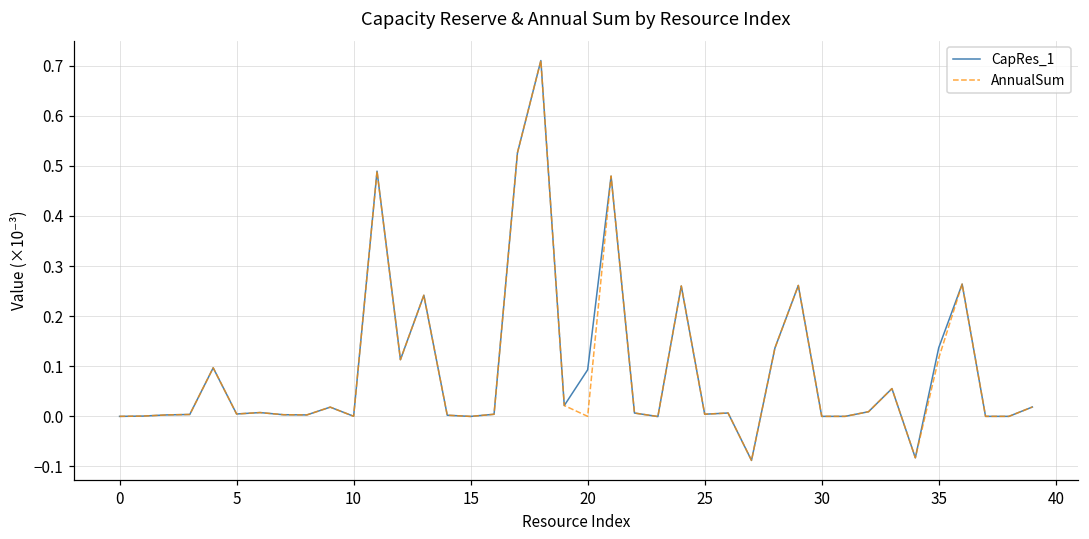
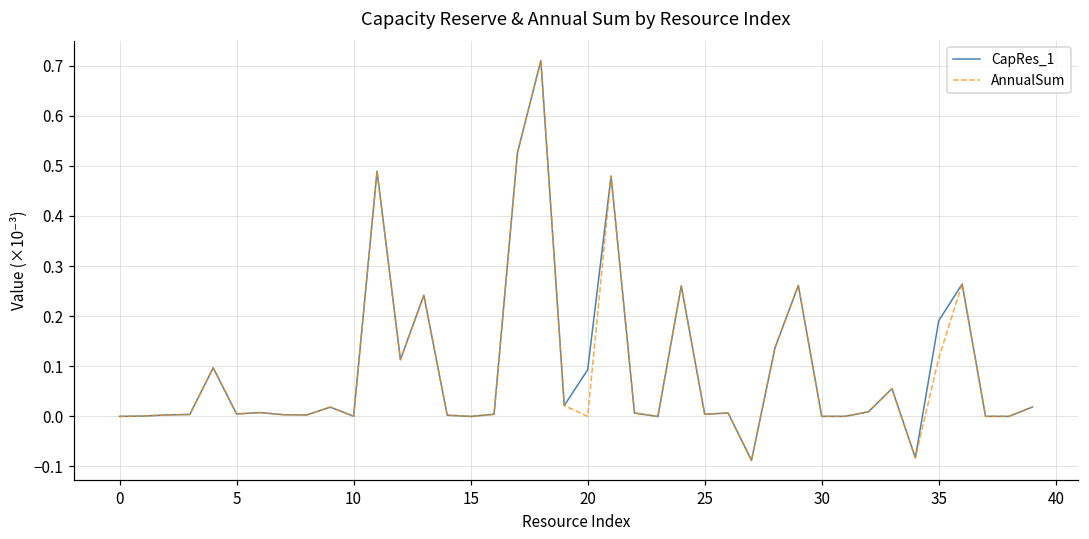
  {
    "CapRes_1": {
      "20": 0.09,
-     "35": 0.14
+     "35": 0.19
    },
    "AnnualSum": {
      "20": 0.00,
      "35": 0.12
    }
  }
